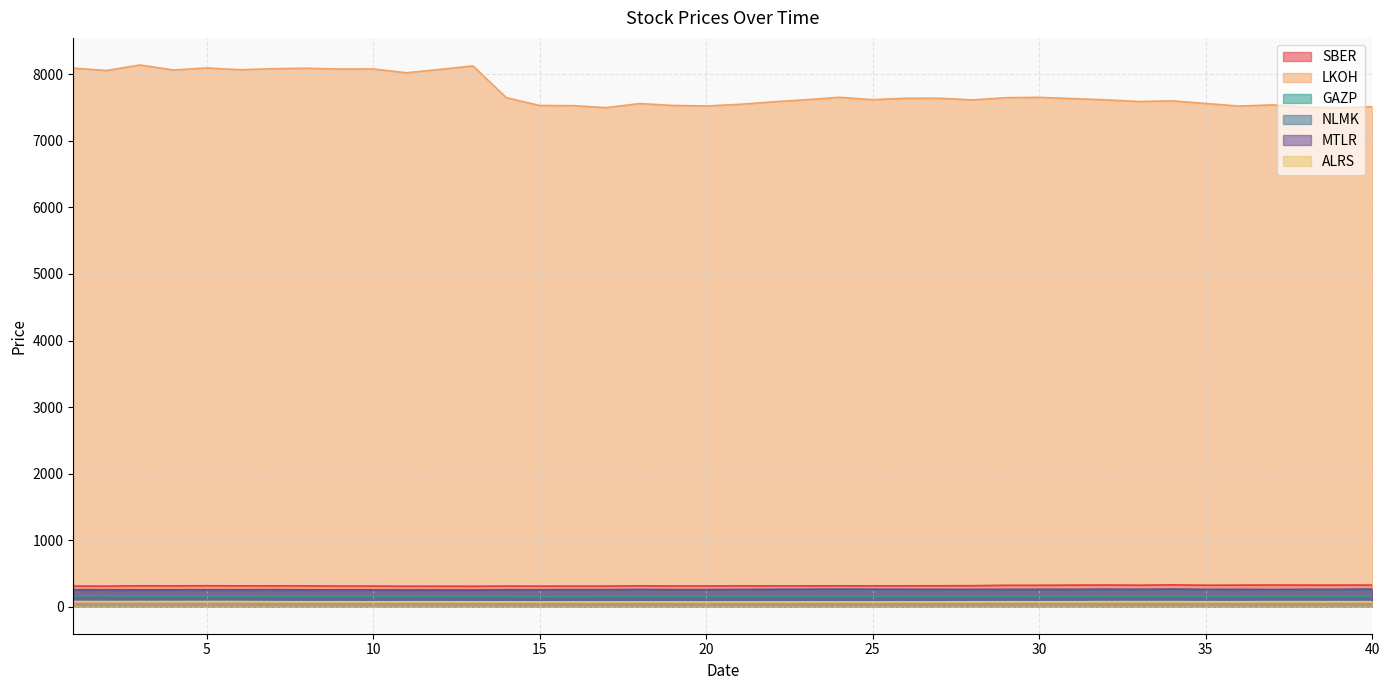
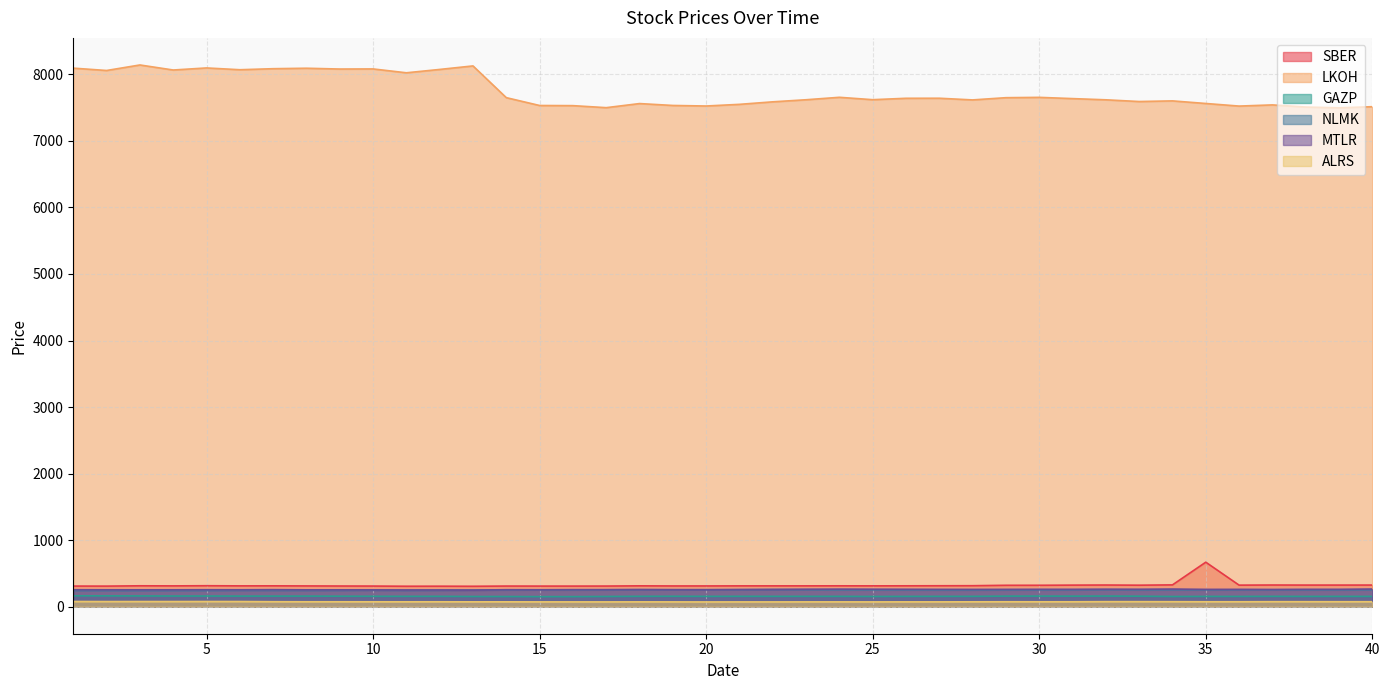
  {
    "SBER": {
      "5": 300,
      "10": 300,
      "15": 300,
      "20": 300,
      "25": 300,
      "30": 300,
-     "35": 300,
+     "35": 700,
      "40": 300
    }
  }
